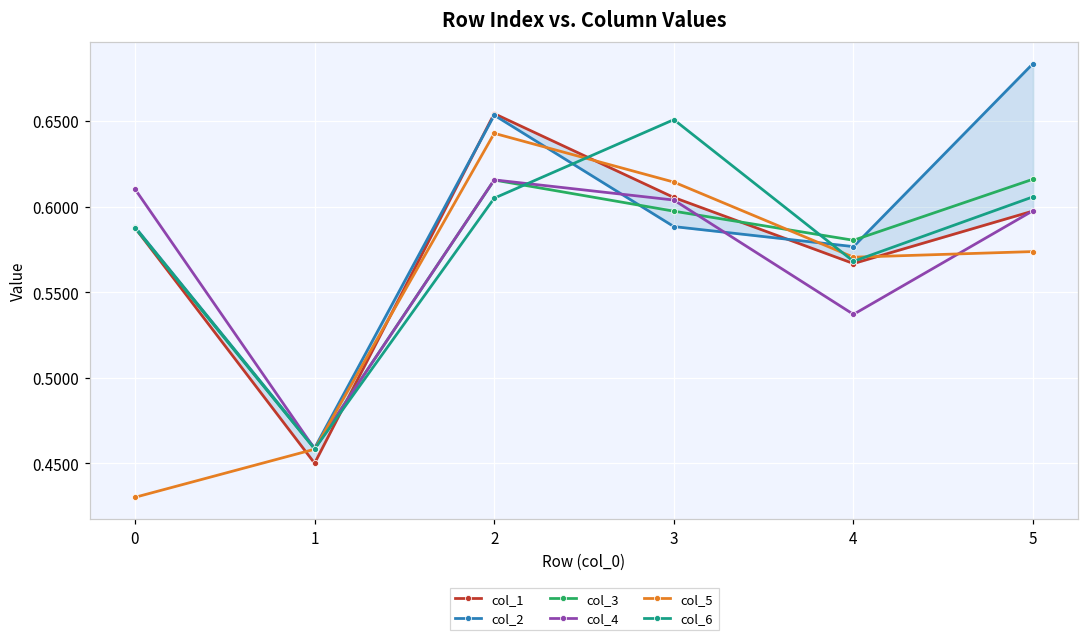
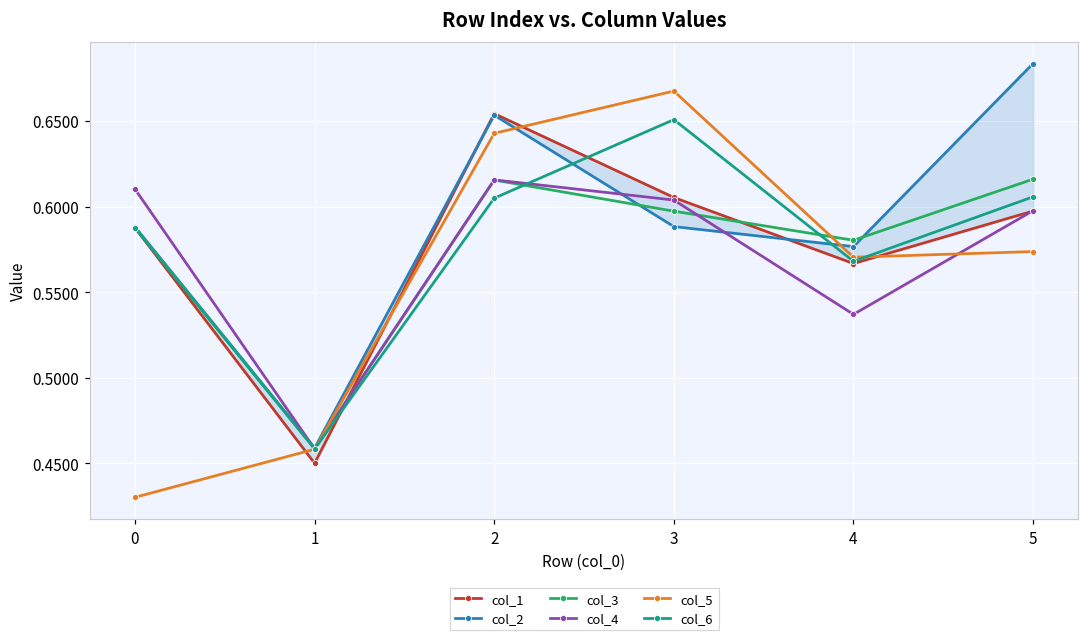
  {
    "col_1": {
      "1": 0.450
    },
    "col_4": {
      "0": 0.610,
      "4": 0.537
    },
    "col_5": {
      "0": 0.430,
      "2": 0.643,
-     "3": 0.614,
+     "3": 0.668,
      "4": 0.570,
      "5": 0.574
    }
  }
